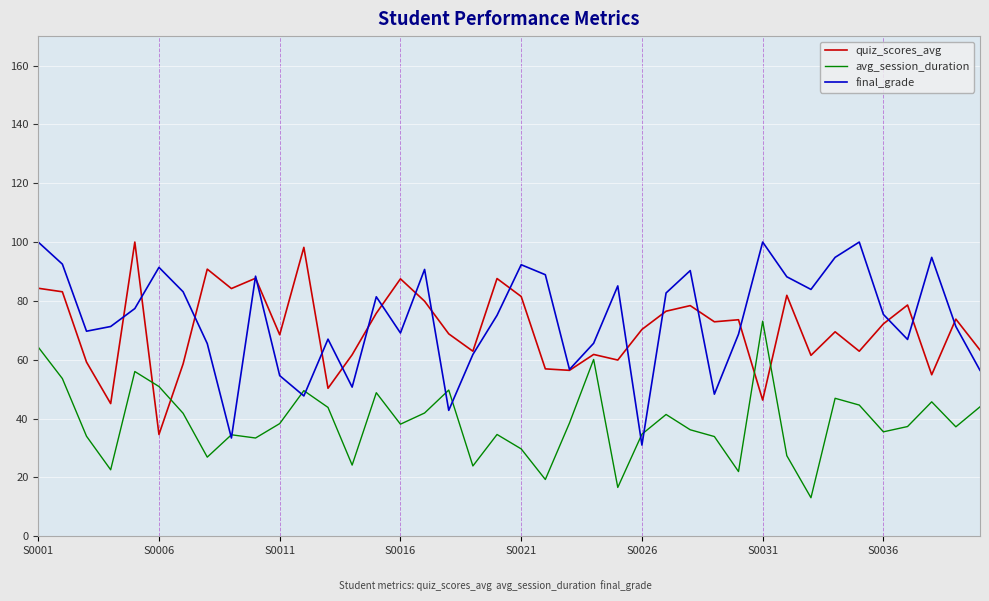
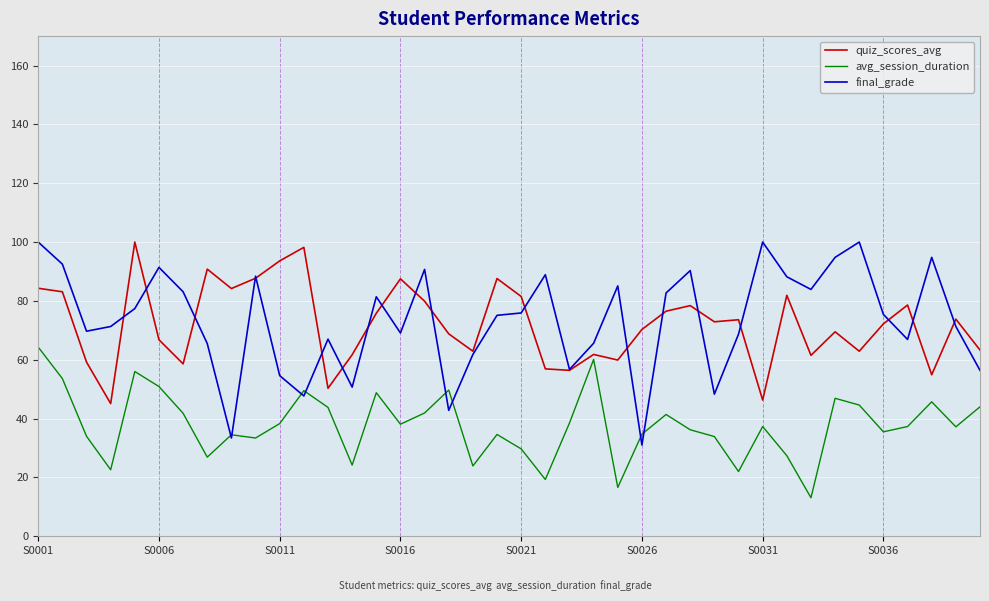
  {
    "quiz_scores_avg": {
      "S0001": 84,
-     "S0006": 35,
-     "S0011": 69,
+     "S0006": 67,
+     "S0011": 94,
      "S0016": 88,
      "S0021": 82,
      "S0026": 70,
      "S0031": 46,
      "S0036": 72
    },
    "avg_session_duration": {
      "S0001": 64,
      "S0006": 51,
      "S0011": 38,
      "S0016": 38,
      "S0021": 30,
      "S0026": 35,
-     "S0031": 73,
+     "S0031": 37,
      "S0036": 36
    },
    "final_grade": {
      "S0001": 100,
      "S0006": 91,
      "S0011": 55,
      "S0016": 69,
-     "S0021": 92,
+     "S0021": 76,
      "S0026": 31,
      "S0031": 100,
      "S0036": 75
    }
  }
